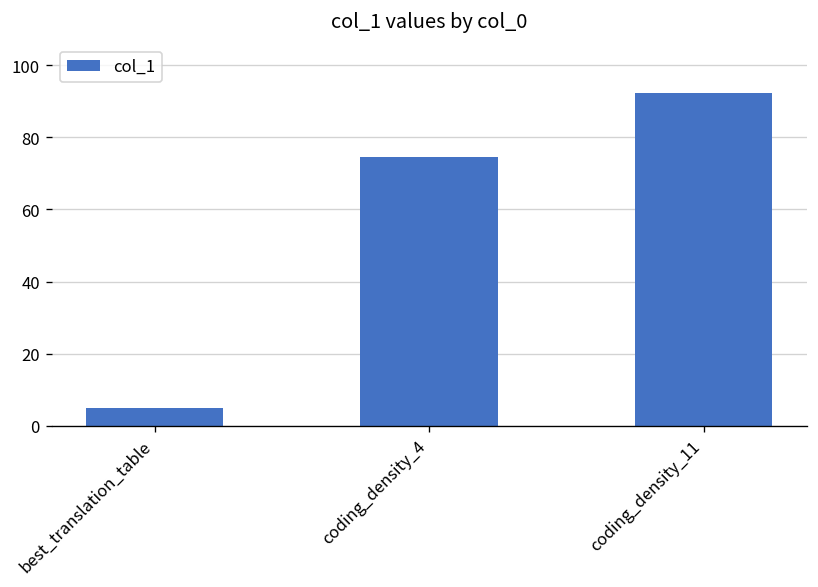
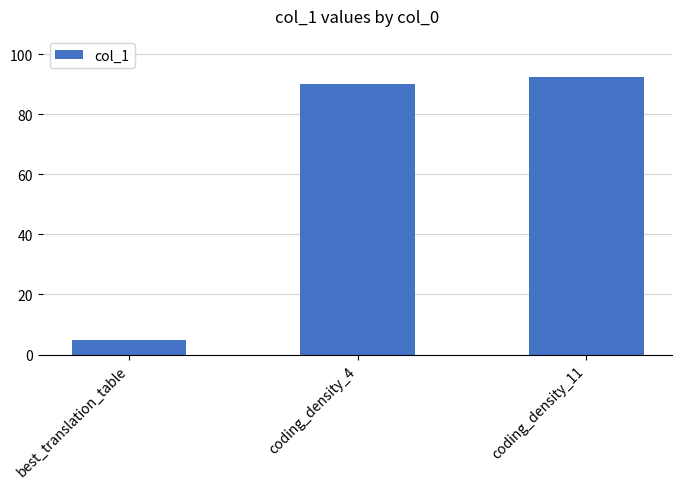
  {
    "best_translation_table": 5,
-   "coding_density_4": 75,
+   "coding_density_4": 90,
    "coding_density_11": 92
  }
